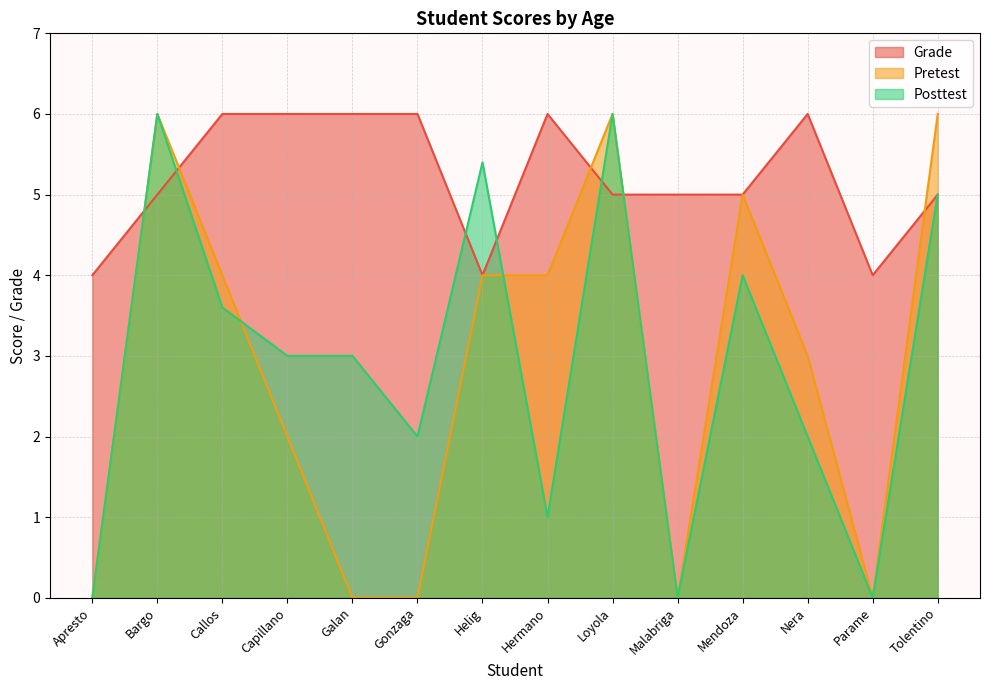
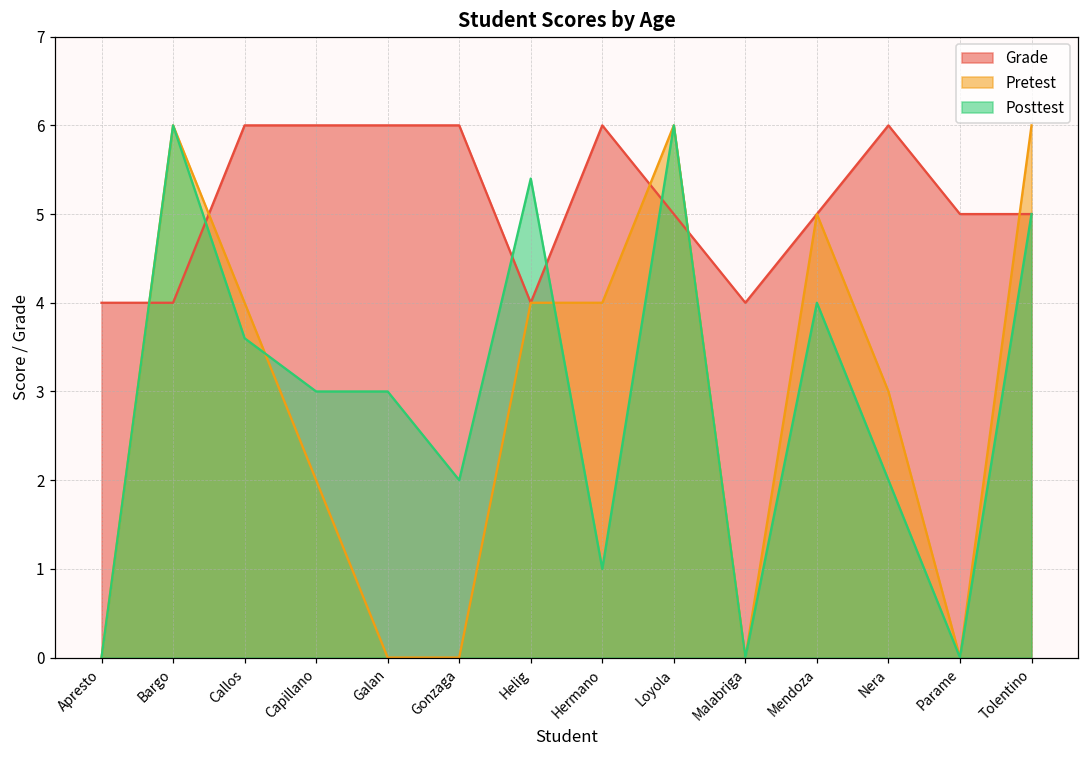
  {
    "Grade": {
      "Apresto": 4,
-     "Bargo": 5,
+     "Bargo": 4,
      "Callos": 6,
      "Capillano": 6,
      "Galan": 6,
      "Gonzaga": 6,
      "Hermano": 6,
      "Loyola": 5,
-     "Malabriga": 5,
+     "Malabriga": 4,
      "Nera": 6,
-     "Parame": 4
+     "Parame": 5
    },
    "Pretest": {
      "Callos": 4,
      "Capillano": 2,
      "Galan": 0,
      "Gonzaga": 0,
      "Hermano": 4,
      "Nera": 3,
      "Tolentino": 6
    },
    "Posttest": {
      "Callos": 3.6,
      "Capillano": 3,
      "Galan": 3,
      "Gonzaga": 2,
      "Helig": 5.4,
      "Hermano": 1,
      "Mendoza": 4,
      "Nera": 2
    }
  }
